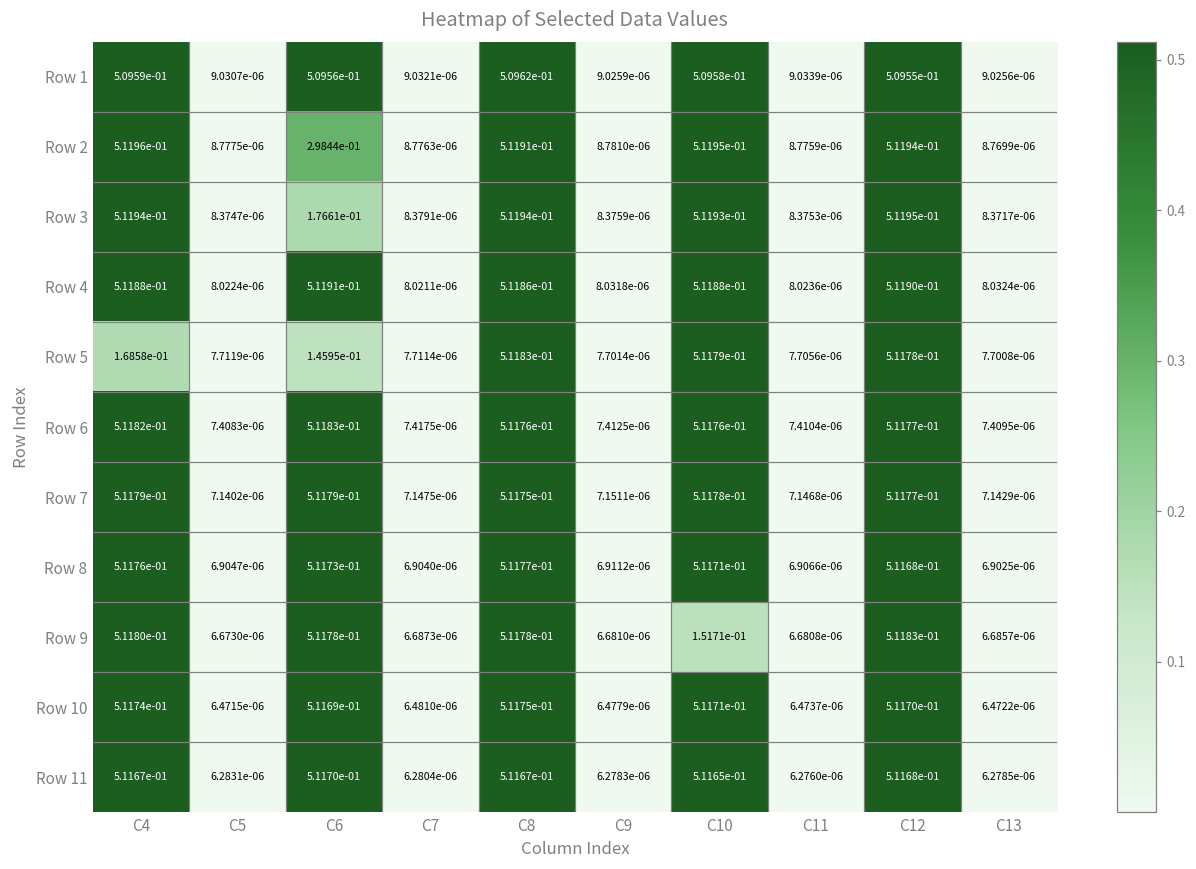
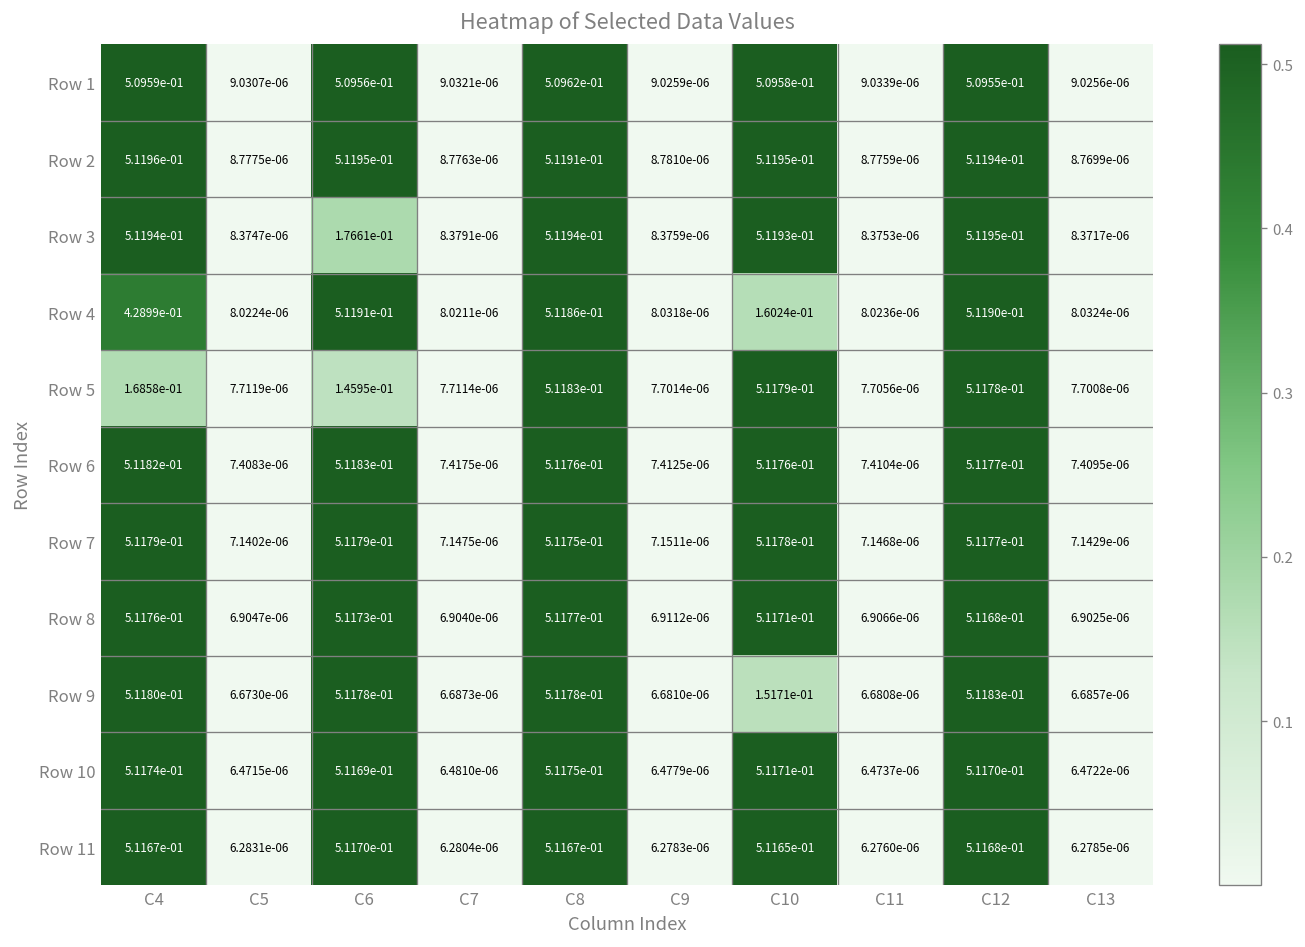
  {
    "Row 1": {
      "C4": "5.0959e-01",
      "C5": "9.0307e-06",
      "C6": "5.0956e-01",
      "C7": "9.0321e-06",
      "C8": "5.0962e-01",
      "C9": "9.0259e-06",
      "C10": "5.0958e-01",
      "C11": "9.0339e-06",
      "C12": "5.0955e-01",
      "C13": "9.0256e-06"
    },
    "Row 2": {
      "C4": "5.1196e-01",
      "C5": "8.7775e-06",
-     "C6": "2.9844e-01",
+     "C6": "5.1195e-01",
      "C7": "8.7763e-06",
      "C8": "5.1191e-01",
      "C9": "8.7810e-06",
      "C10": "5.1195e-01",
      "C11": "8.7759e-06",
      "C12": "5.1194e-01",
      "C13": "8.7699e-06"
    },
    "Row 3": {
      "C4": "5.1194e-01",
      "C5": "8.3747e-06",
      "C6": "1.7661e-01",
      "C7": "8.3791e-06",
      "C8": "5.1194e-01",
      "C9": "8.3759e-06",
      "C10": "5.1193e-01",
      "C11": "8.3753e-06",
      "C12": "5.1195e-01",
      "C13": "8.3717e-06"
    },
    "Row 4": {
-     "C4": "5.1188e-01",
+     "C4": "4.2899e-01",
      "C5": "8.0224e-06",
      "C6": "5.1191e-01",
      "C7": "8.0211e-06",
      "C8": "5.1186e-01",
      "C9": "8.0318e-06",
-     "C10": "5.1188e-01",
+     "C10": "1.6024e-01",
      "C11": "8.0236e-06",
      "C12": "5.1190e-01",
      "C13": "8.0324e-06"
    },
    "Row 5": {
      "C4": "1.6858e-01",
      "C5": "7.7119e-06",
      "C6": "1.4595e-01",
      "C7": "7.7114e-06",
      "C8": "5.1183e-01",
      "C9": "7.7014e-06",
      "C10": "5.1179e-01",
      "C11": "7.7056e-06",
      "C12": "5.1178e-01",
      "C13": "7.7008e-06"
    },
    "Row 6": {
      "C4": "5.1182e-01",
      "C5": "7.4083e-06",
      "C6": "5.1183e-01",
      "C7": "7.4175e-06",
      "C8": "5.1176e-01",
      "C9": "7.4125e-06",
      "C10": "5.1176e-01",
      "C11": "7.4104e-06",
      "C12": "5.1177e-01",
      "C13": "7.4095e-06"
    },
    "Row 7": {
      "C4": "5.1179e-01",
      "C5": "7.1402e-06",
      "C6": "5.1179e-01",
      "C7": "7.1475e-06",
      "C8": "5.1175e-01",
      "C9": "7.1511e-06",
      "C10": "5.1178e-01",
      "C11": "7.1468e-06",
      "C12": "5.1177e-01",
      "C13": "7.1429e-06"
    },
    "Row 8": {
      "C4": "5.1176e-01",
      "C5": "6.9047e-06",
      "C6": "5.1173e-01",
      "C7": "6.9040e-06",
      "C8": "5.1177e-01",
      "C9": "6.9112e-06",
      "C10": "5.1171e-01",
      "C11": "6.9066e-06",
      "C12": "5.1168e-01",
      "C13": "6.9025e-06"
    },
    "Row 9": {
      "C4": "5.1180e-01",
      "C5": "6.6730e-06",
      "C6": "5.1178e-01",
      "C7": "6.6873e-06",
      "C8": "5.1178e-01",
      "C9": "6.6810e-06",
      "C10": "1.5171e-01",
      "C11": "6.6808e-06",
      "C12": "5.1183e-01",
      "C13": "6.6857e-06"
    },
    "Row 10": {
      "C4": "5.1174e-01",
      "C5": "6.4715e-06",
      "C6": "5.1169e-01",
      "C7": "6.4810e-06",
      "C8": "5.1175e-01",
      "C9": "6.4779e-06",
      "C10": "5.1171e-01",
      "C11": "6.4737e-06",
      "C12": "5.1170e-01",
      "C13": "6.4722e-06"
    },
    "Row 11": {
      "C4": "5.1167e-01",
      "C5": "6.2831e-06",
      "C6": "5.1170e-01",
      "C7": "6.2804e-06",
      "C8": "5.1167e-01",
      "C9": "6.2783e-06",
      "C10": "5.1165e-01",
      "C11": "6.2760e-06",
      "C12": "5.1168e-01",
      "C13": "6.2785e-06"
    }
  }
